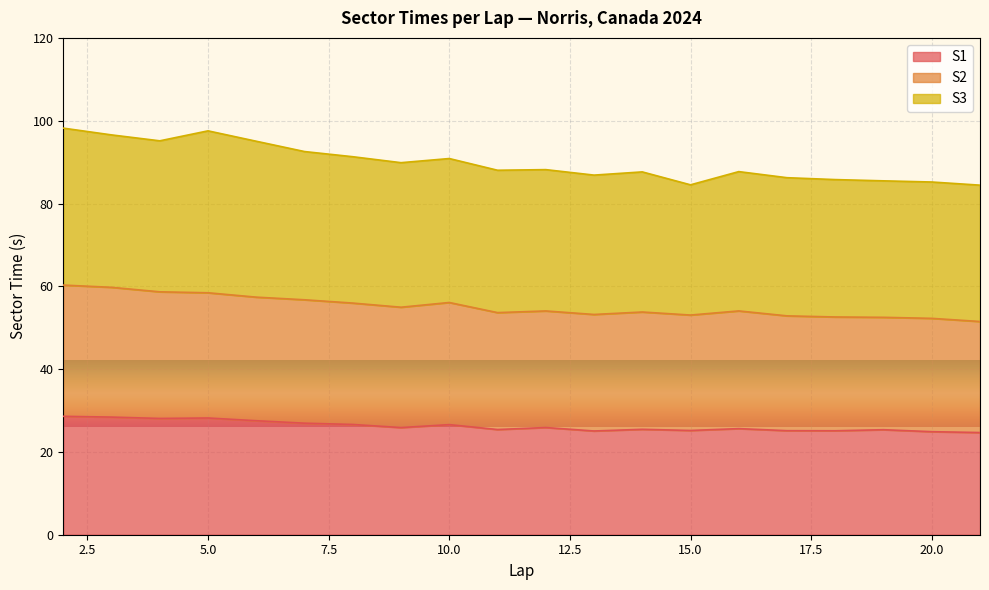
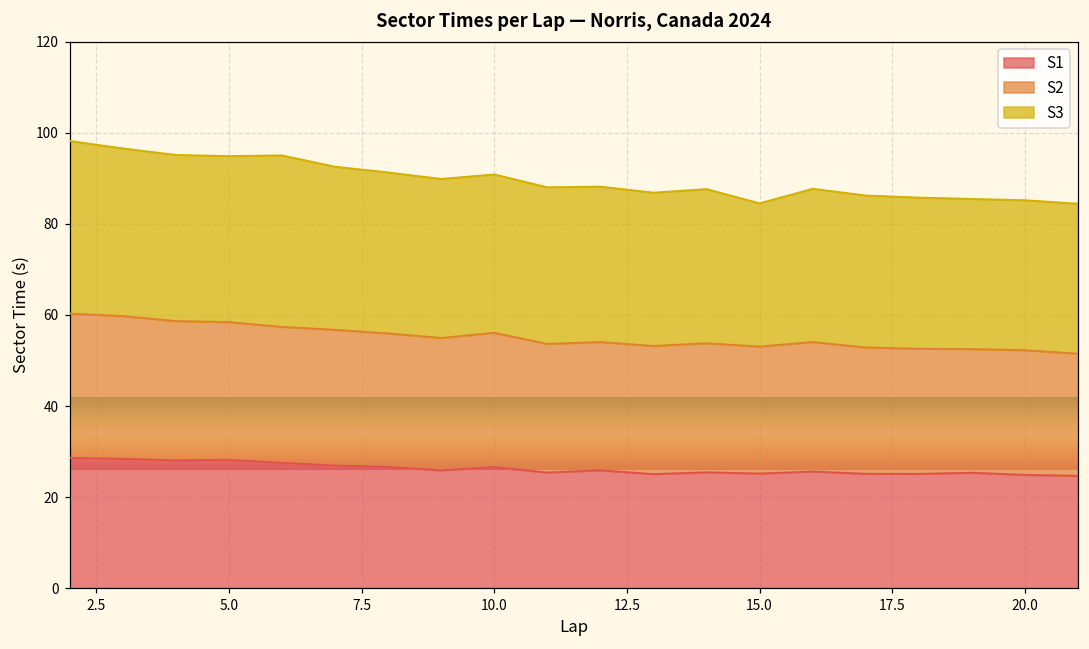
  {
    "S3": {
-     "5.0": 39,
+     "5.0": 36,
      "10.0": 35,
      "15.0": 31,
      "20.0": 33
    }
  }
